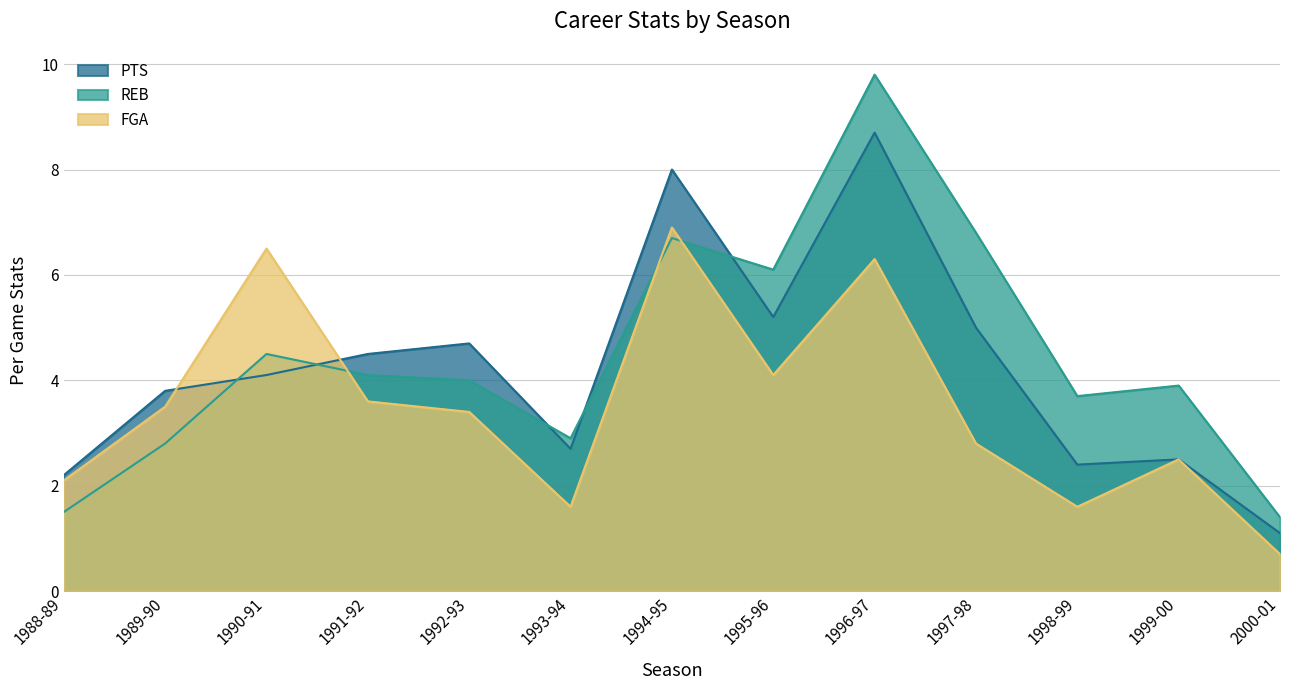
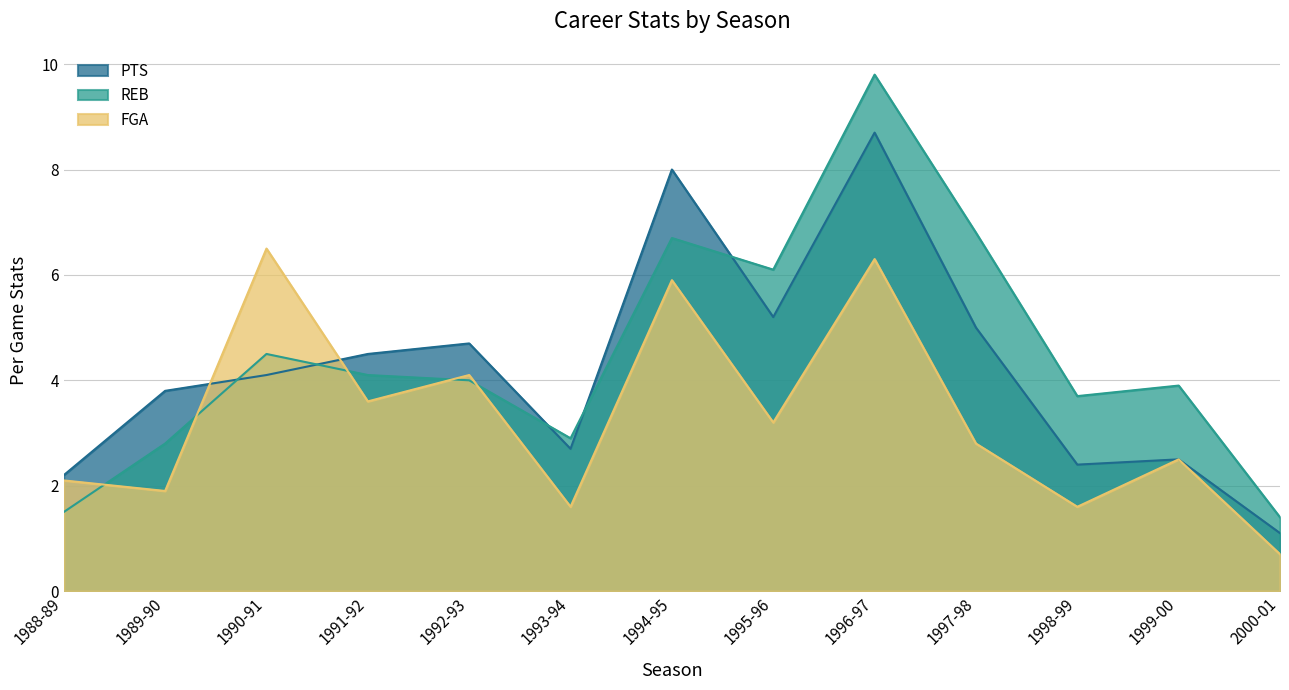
  {
    "FGA": {
      "1988-89": 2.1,
-     "1989-90": 3.5,
+     "1989-90": 1.9,
      "1990-91": 6.5,
      "1991-92": 3.6,
-     "1992-93": 3.4,
+     "1992-93": 4.1,
      "1993-94": 1.6,
-     "1994-95": 6.9,
-     "1995-96": 4.1,
+     "1994-95": 5.9,
+     "1995-96": 3.2,
      "1996-97": 6.3,
      "1997-98": 2.8,
      "1998-99": 1.6,
      "2000-01": 0.7
    }
  }
